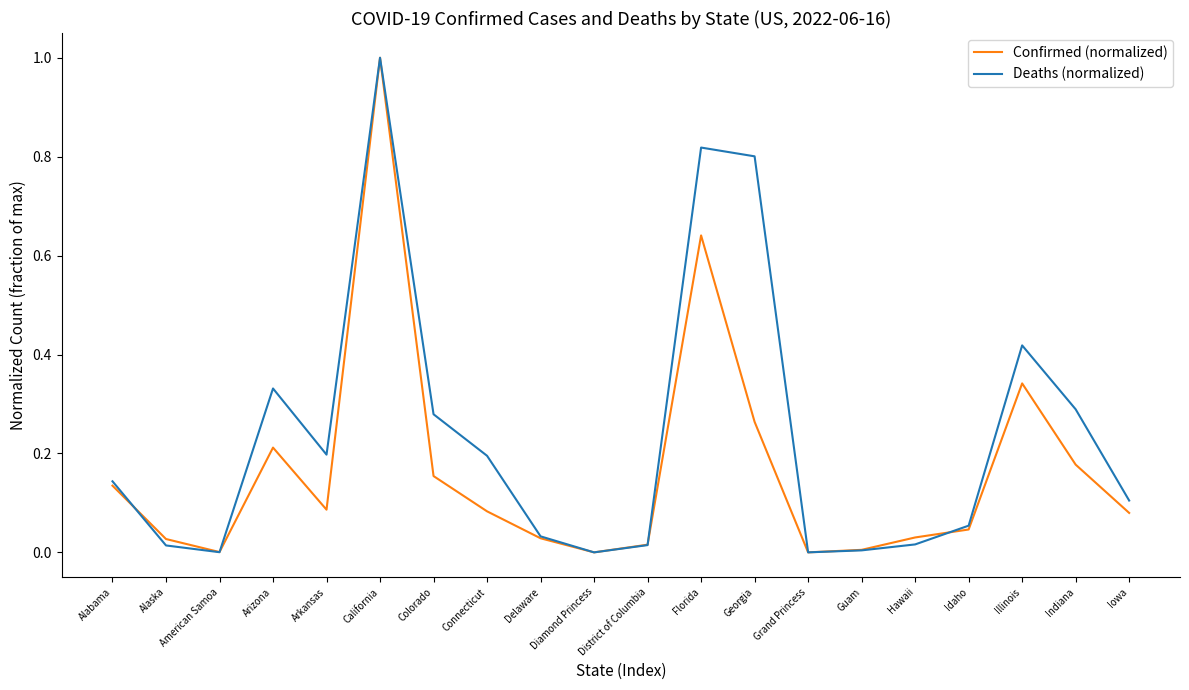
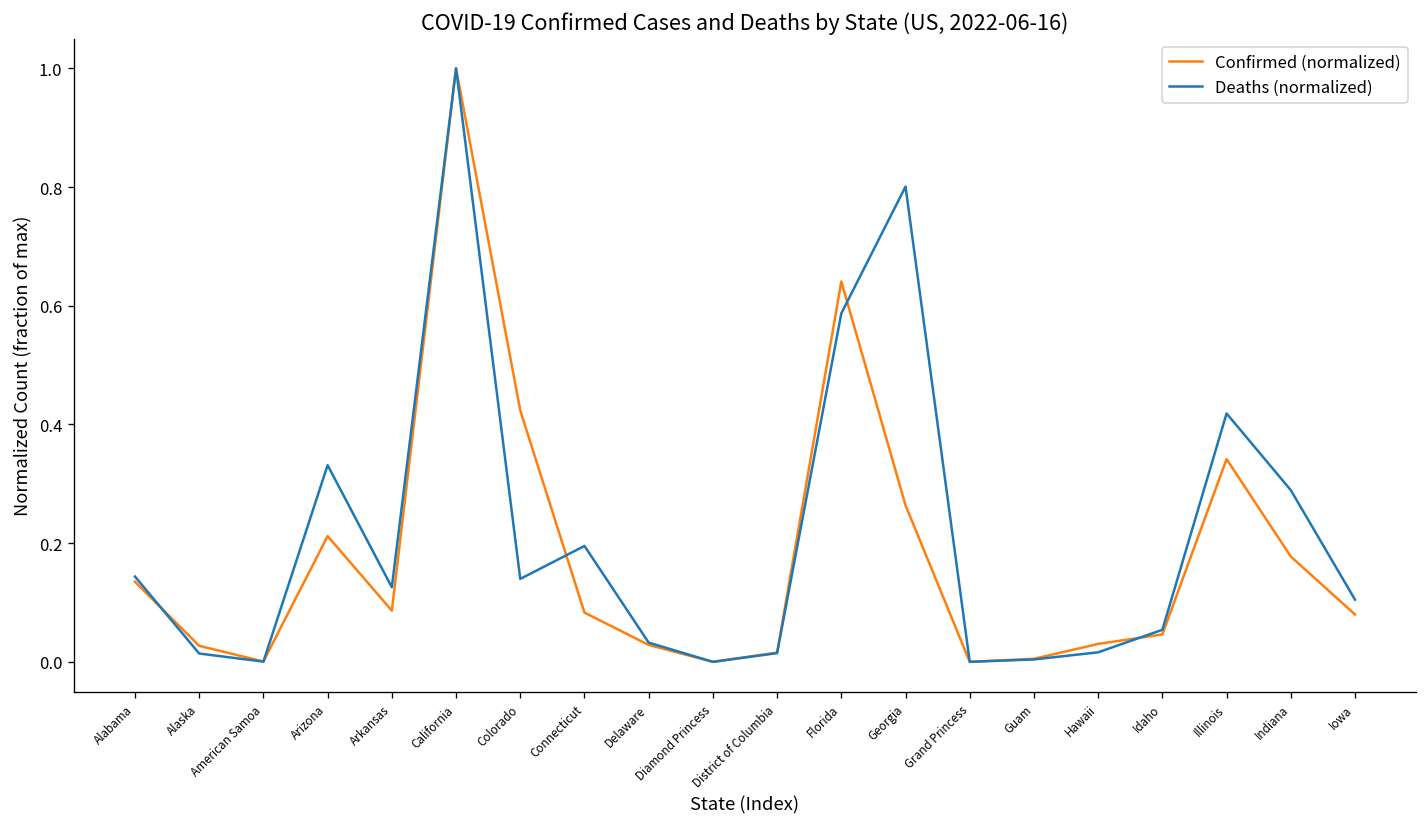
  {
    "Confirmed (normalized)": {
      "Alabama": 0.13,
      "Alaska": 0.03,
      "Arizona": 0.21,
      "Arkansas": 0.09,
-     "Colorado": 0.15,
+     "Colorado": 0.42,
      "Connecticut": 0.08,
      "Florida": 0.64,
      "Georgia": 0.26,
      "Hawaii": 0.03,
      "Idaho": 0.05,
      "Illinois": 0.34,
      "Indiana": 0.18,
      "Iowa": 0.08
    },
    "Deaths (normalized)": {
      "Alabama": 0.14,
      "Alaska": 0.01,
      "Arizona": 0.33,
-     "Arkansas": 0.20,
-     "Colorado": 0.28,
+     "Arkansas": 0.13,
+     "Colorado": 0.14,
      "Connecticut": 0.20,
-     "Florida": 0.82,
+     "Florida": 0.59,
      "Georgia": 0.80,
      "Hawaii": 0.02,
      "Idaho": 0.05,
      "Illinois": 0.42,
      "Indiana": 0.29,
      "Iowa": 0.10
    }
  }
